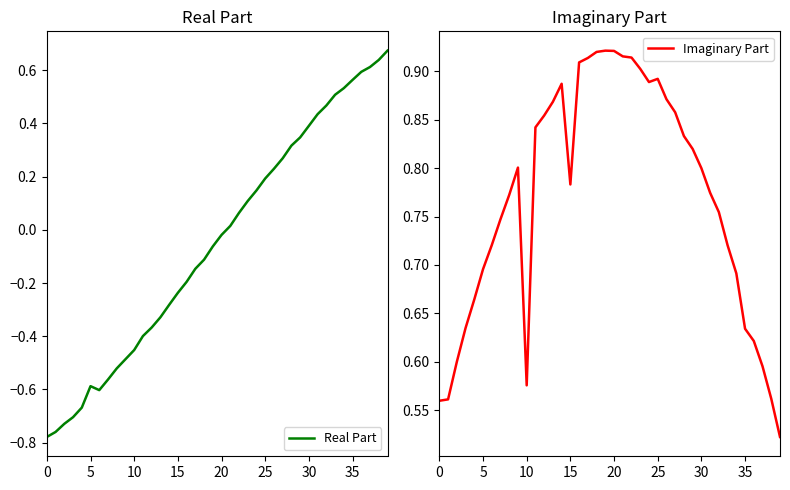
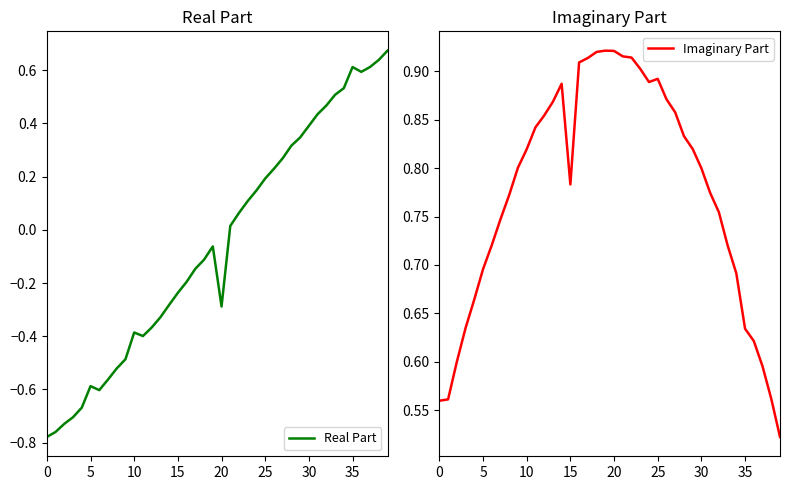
  {
    "Real Part": {
      "0": -0.78,
      "5": -0.59,
-     "10": -0.45,
+     "10": -0.39,
      "15": -0.24,
-     "20": -0.02,
+     "20": -0.29,
      "25": 0.19,
      "30": 0.39,
-     "35": 0.56
+     "35": 0.61
    },
    "Imaginary Part": {
      "0": 0.56,
      "5": 0.70,
-     "10": 0.58,
+     "10": 0.82,
      "15": 0.78,
      "20": 0.92,
      "25": 0.89,
      "30": 0.80,
      "35": 0.63
    }
  }
